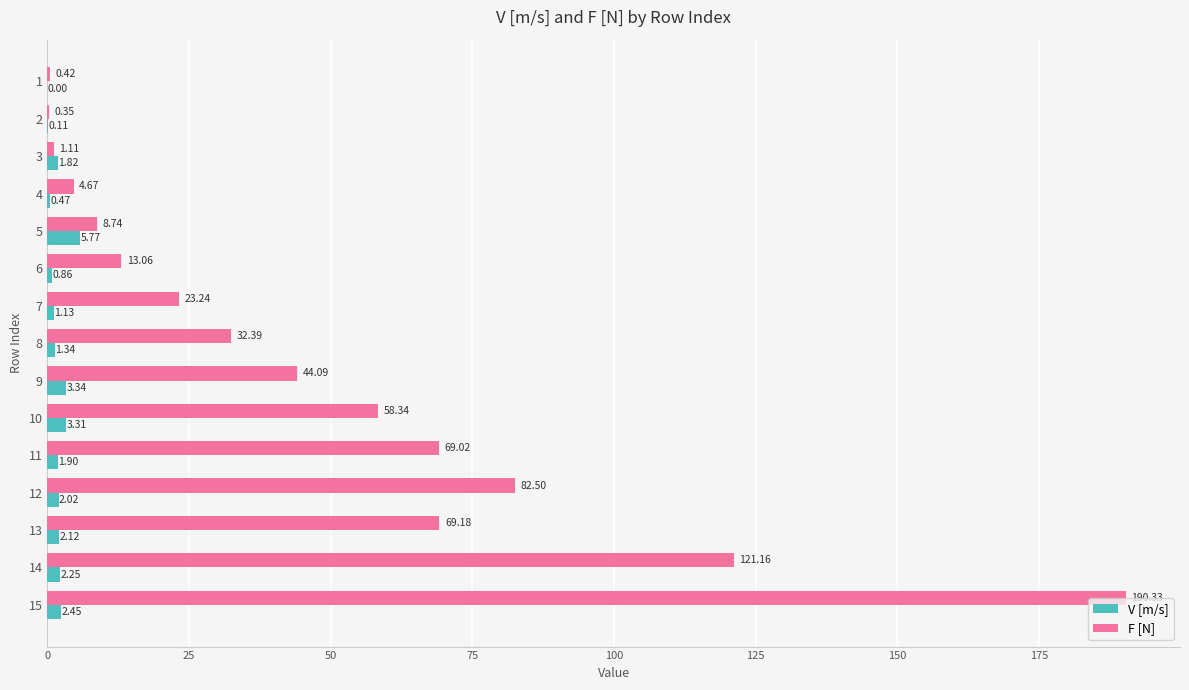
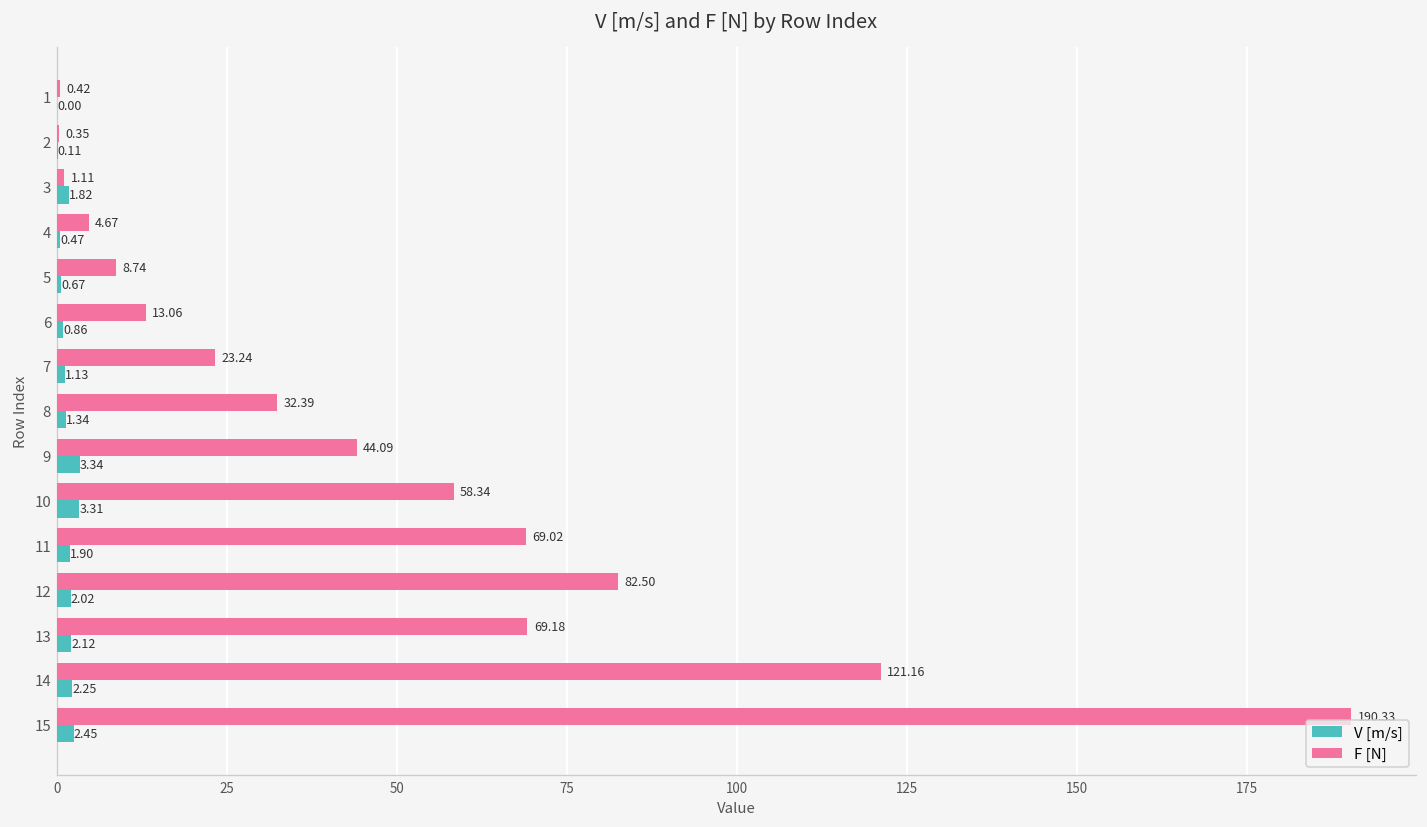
  {
    "V [m/s]": {
      "1": 0.00,
      "2": 0.11,
      "3": 1.82,
      "4": 0.47,
-     "5": 5.77,
+     "5": 0.67,
      "6": 0.86,
      "7": 1.13,
      "8": 1.34,
      "9": 3.34,
      "10": 3.31,
      "11": 1.90,
      "12": 2.02,
      "13": 2.12,
      "14": 2.25,
      "15": 2.45
    },
    "F [N]": {
      "1": 0.42,
      "2": 0.35,
      "3": 1.11,
      "4": 4.67,
      "5": 8.74,
      "6": 13.06,
      "7": 23.24,
      "8": 32.39,
      "9": 44.09,
      "10": 58.34,
      "11": 69.02,
      "12": 82.50,
      "13": 69.18,
      "14": 121.16
    }
  }
